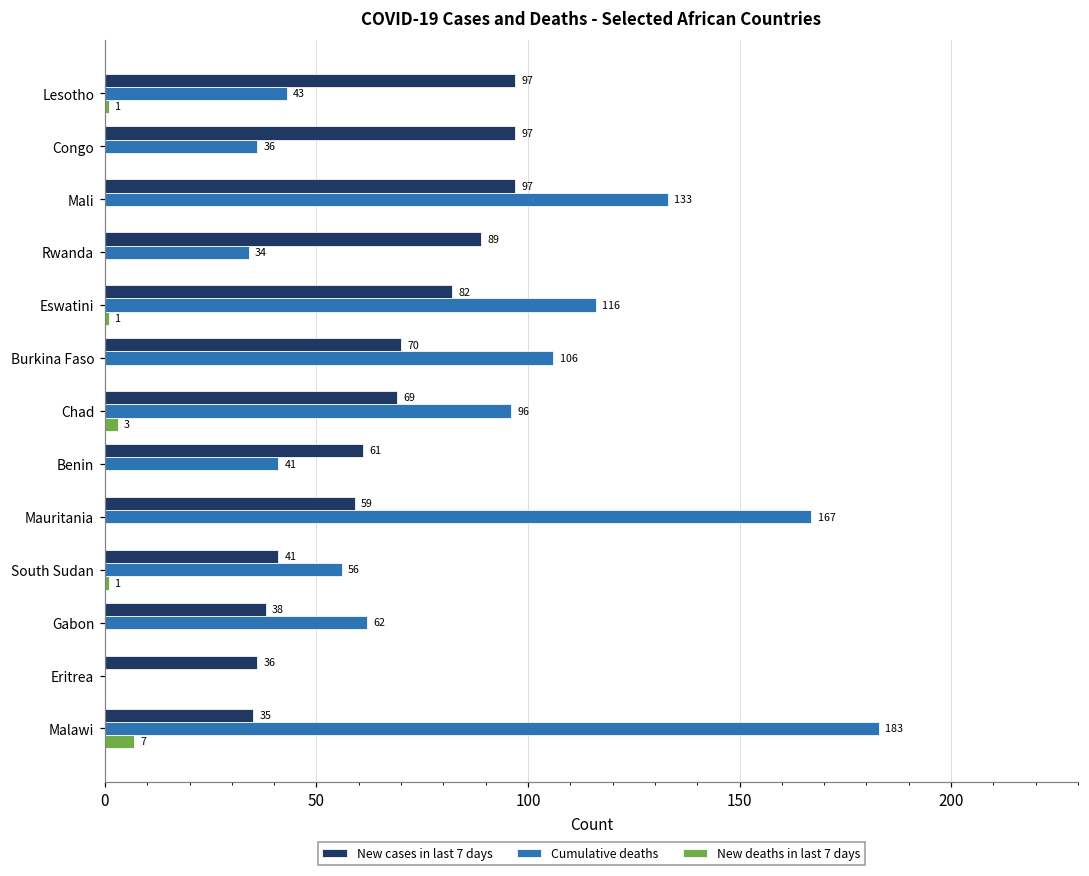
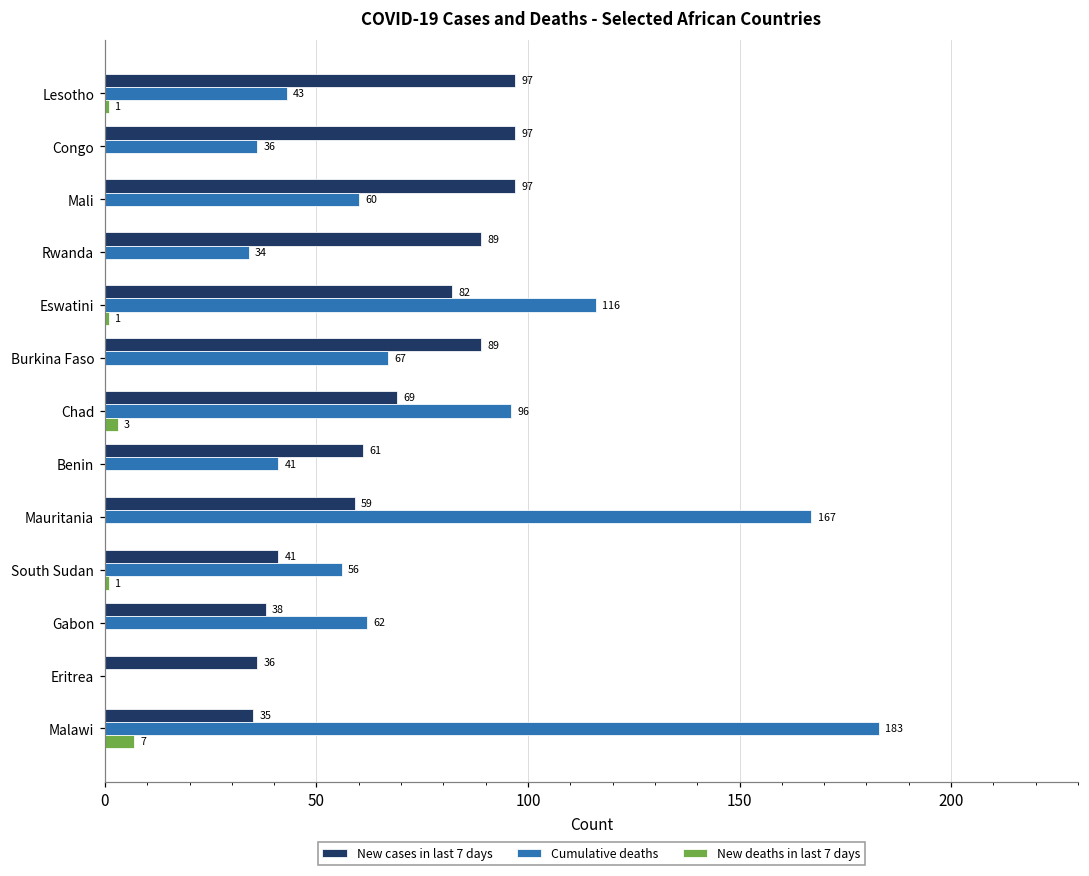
  {
    "New cases in last 7 days": {
      "Lesotho": 97,
      "Congo": 97,
      "Mali": 97,
      "Rwanda": 89,
      "Eswatini": 82,
-     "Burkina Faso": 70,
+     "Burkina Faso": 89,
      "Chad": 69,
      "Benin": 61,
      "Mauritania": 59,
      "South Sudan": 41,
      "Gabon": 38,
      "Eritrea": 36,
      "Malawi": 35
    },
    "Cumulative deaths": {
      "Lesotho": 43,
      "Congo": 36,
-     "Mali": 133,
+     "Mali": 60,
      "Rwanda": 34,
      "Eswatini": 116,
-     "Burkina Faso": 106,
+     "Burkina Faso": 67,
      "Chad": 96,
      "Benin": 41,
      "Mauritania": 167,
      "South Sudan": 56,
      "Gabon": 62,
      "Malawi": 183
    },
    "New deaths in last 7 days": {
      "Lesotho": 1,
      "Eswatini": 1,
      "Chad": 3,
      "South Sudan": 1,
      "Malawi": 7
    }
  }
